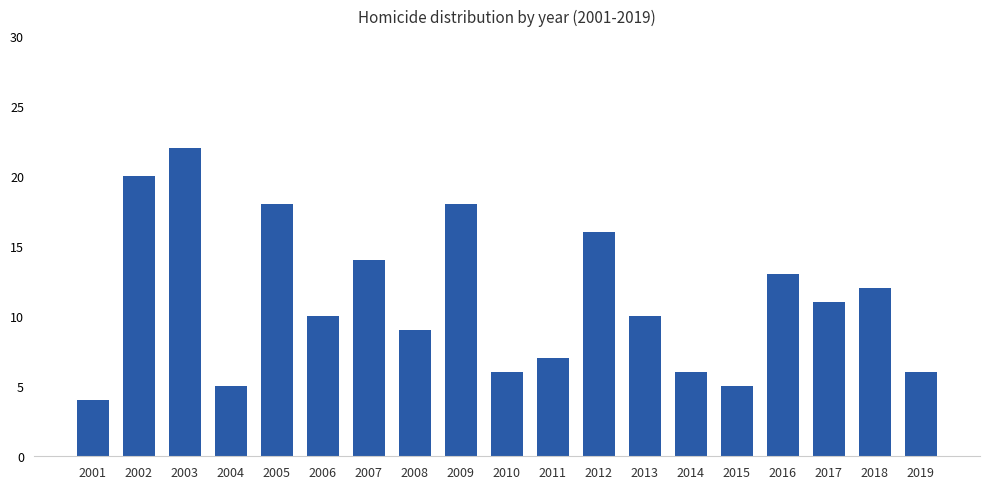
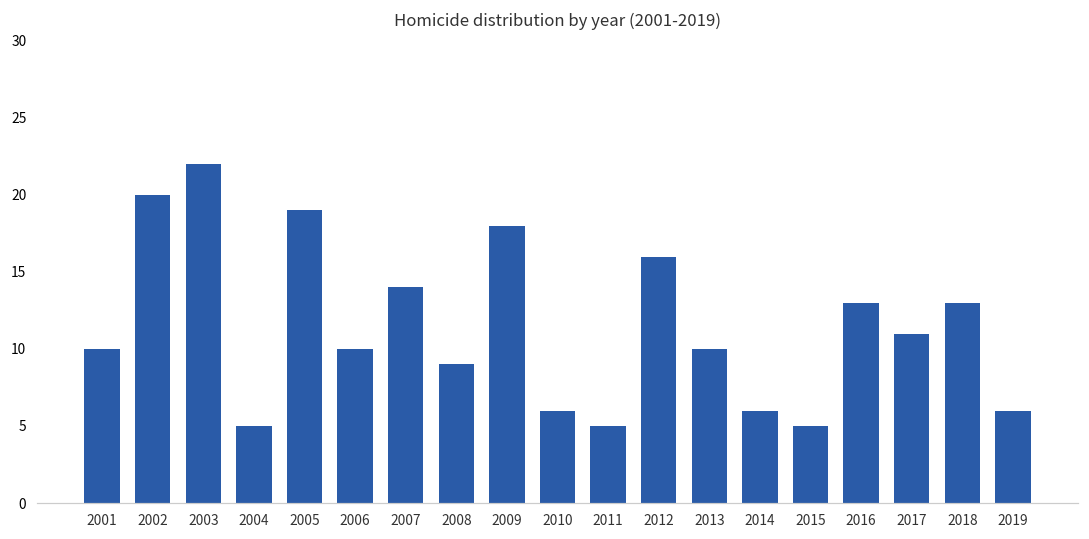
  {
-   "2001": 4,
+   "2001": 10,
    "2002": 20,
    "2003": 22,
    "2004": 5,
-   "2005": 18,
+   "2005": 19,
    "2006": 10,
    "2007": 14,
    "2008": 9,
    "2009": 18,
    "2010": 6,
-   "2011": 7,
+   "2011": 5,
    "2012": 16,
    "2013": 10,
    "2014": 6,
    "2015": 5,
    "2016": 13,
    "2017": 11,
-   "2018": 12,
+   "2018": 13,
    "2019": 6
  }
